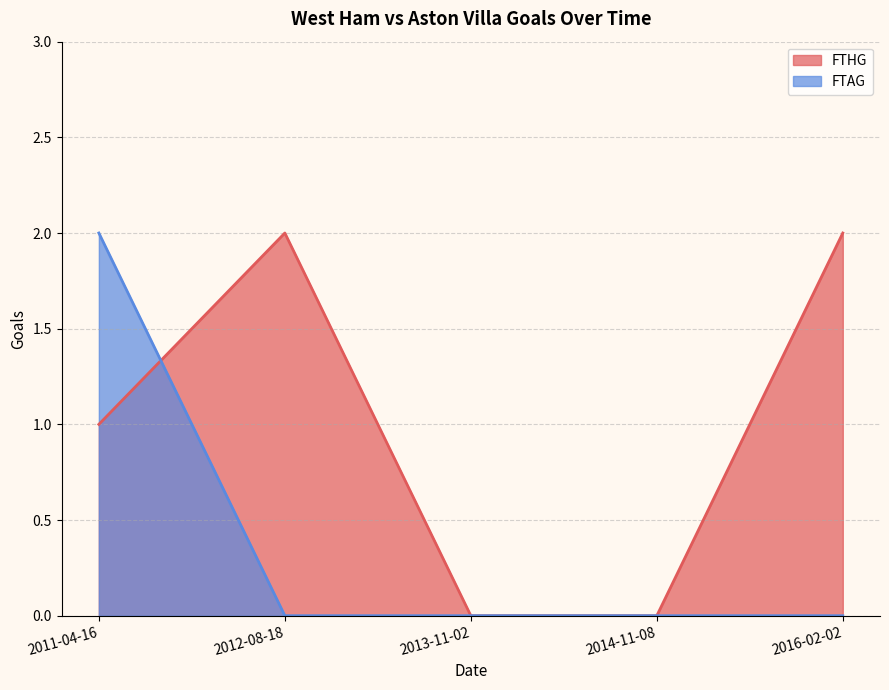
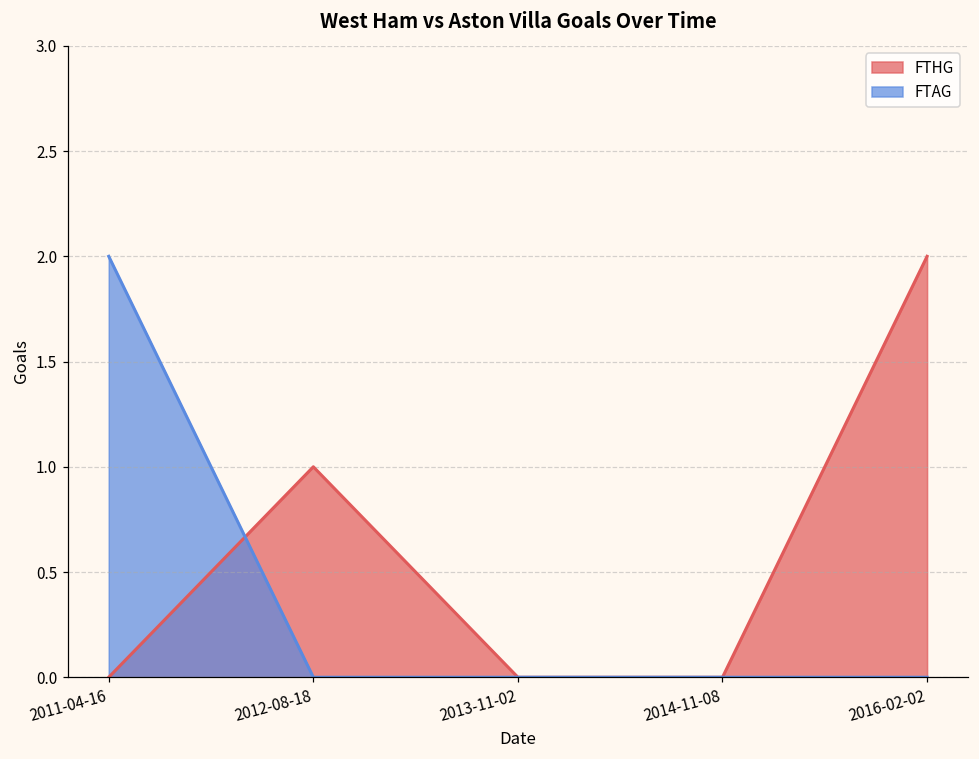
  {
    "FTHG": {
-     "2011-04-16": 1,
-     "2012-08-18": 2,
+     "2011-04-16": 0,
+     "2012-08-18": 1,
      "2016-02-02": 2
    },
    "FTAG": {
      "2011-04-16": 2,
      "2012-08-18": 0,
      "2016-02-02": 0
    }
  }
